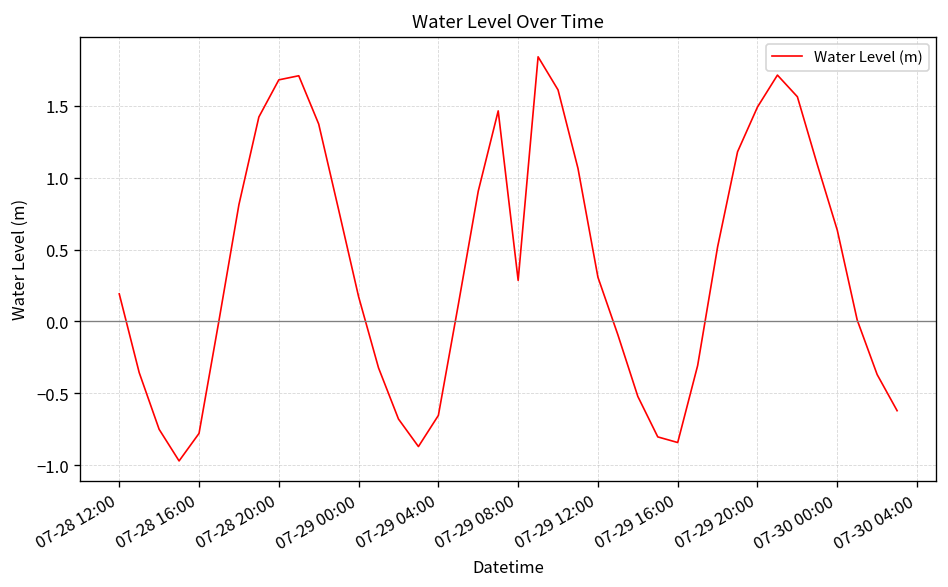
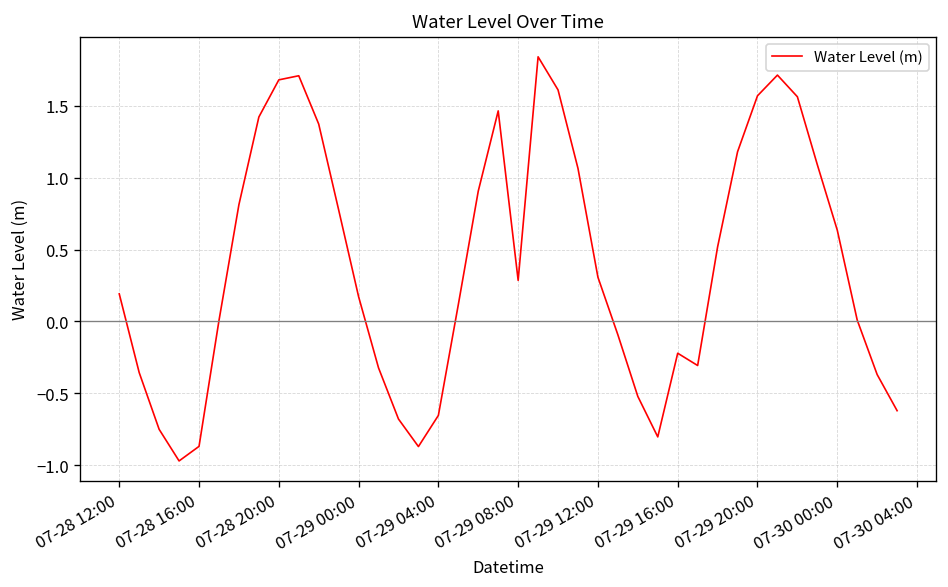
  {
    "07-28 12:00": 0.19,
-   "07-28 16:00": -0.78,
+   "07-28 16:00": -0.87,
    "07-28 20:00": 1.68,
    "07-29 00:00": 0.17,
    "07-29 04:00": -0.65,
    "07-29 08:00": 0.29,
    "07-29 12:00": 0.31,
-   "07-29 16:00": -0.84,
-   "07-29 20:00": 1.49,
+   "07-29 16:00": -0.22,
+   "07-29 20:00": 1.57,
    "07-30 00:00": 0.64
  }
